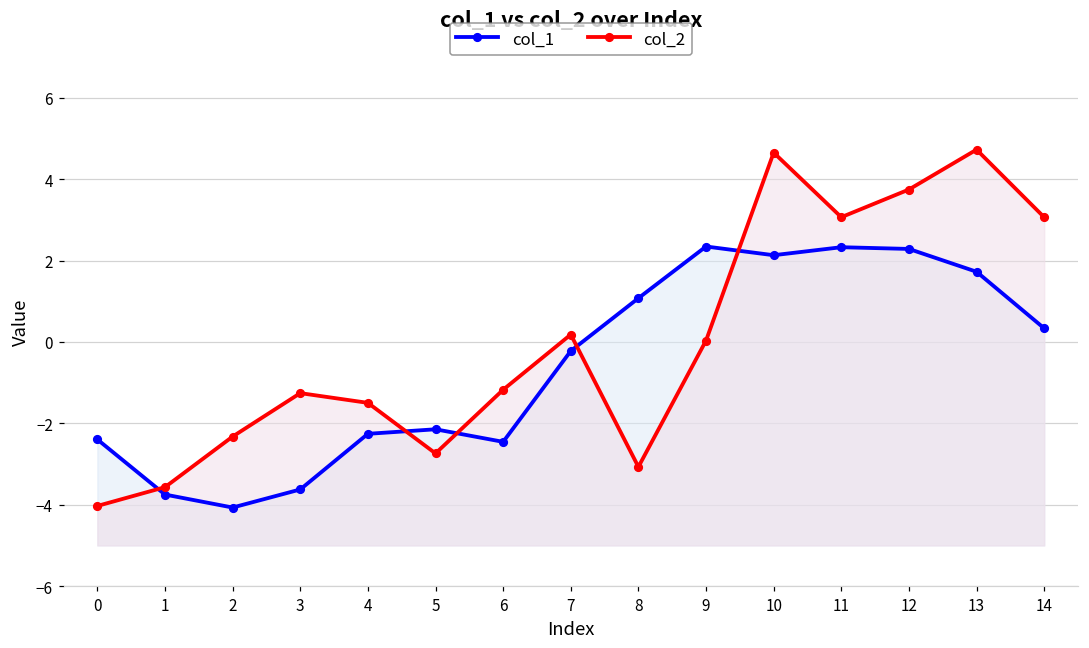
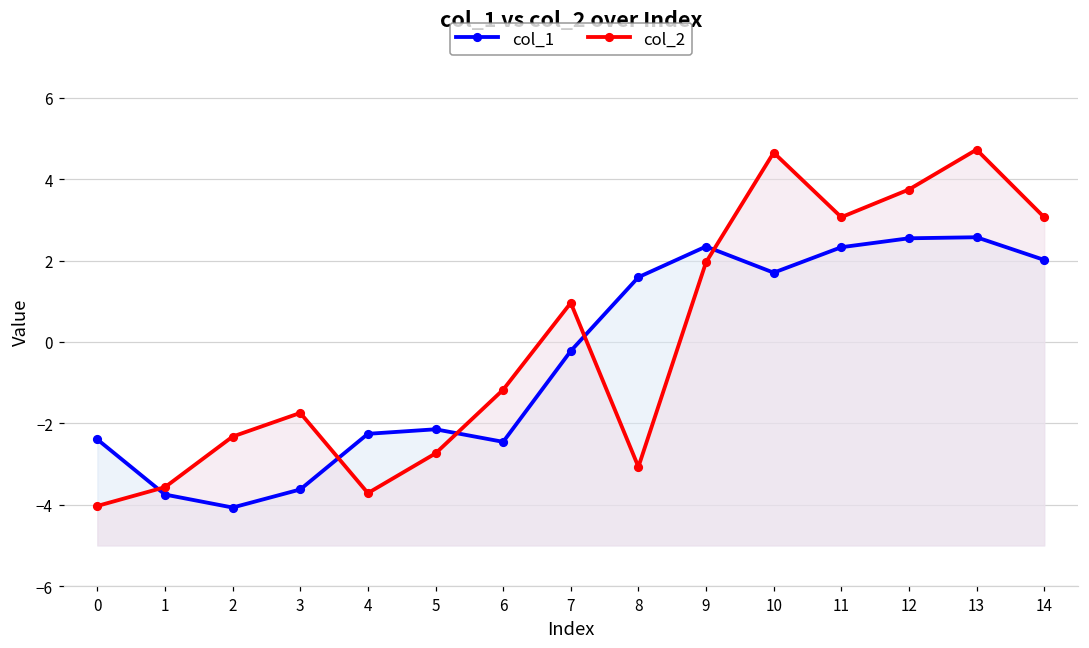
  {
    "col_1": {
      "0": -2.4,
      "1": -3.8,
      "2": -4.1,
      "3": -3.6,
      "4": -2.3,
      "5": -2.1,
      "6": -2.5,
      "7": -0.2,
-     "8": 1.1,
+     "8": 1.6,
      "9": 2.3,
-     "10": 2.1,
+     "10": 1.7,
      "11": 2.3,
-     "12": 2.3,
-     "13": 1.7,
-     "14": 0.3
+     "12": 2.5,
+     "13": 2.6,
+     "14": 2.0
    },
    "col_2": {
      "0": -4.0,
      "1": -3.6,
      "2": -2.3,
-     "3": -1.3,
-     "4": -1.5,
+     "3": -1.7,
+     "4": -3.7,
      "5": -2.7,
      "6": -1.2,
-     "7": 0.2,
+     "7": 1.0,
      "8": -3.1,
-     "9": 0.0,
+     "9": 2.0,
      "10": 4.7,
      "11": 3.1,
      "12": 3.7,
      "13": 4.7,
      "14": 3.1
    }
  }
